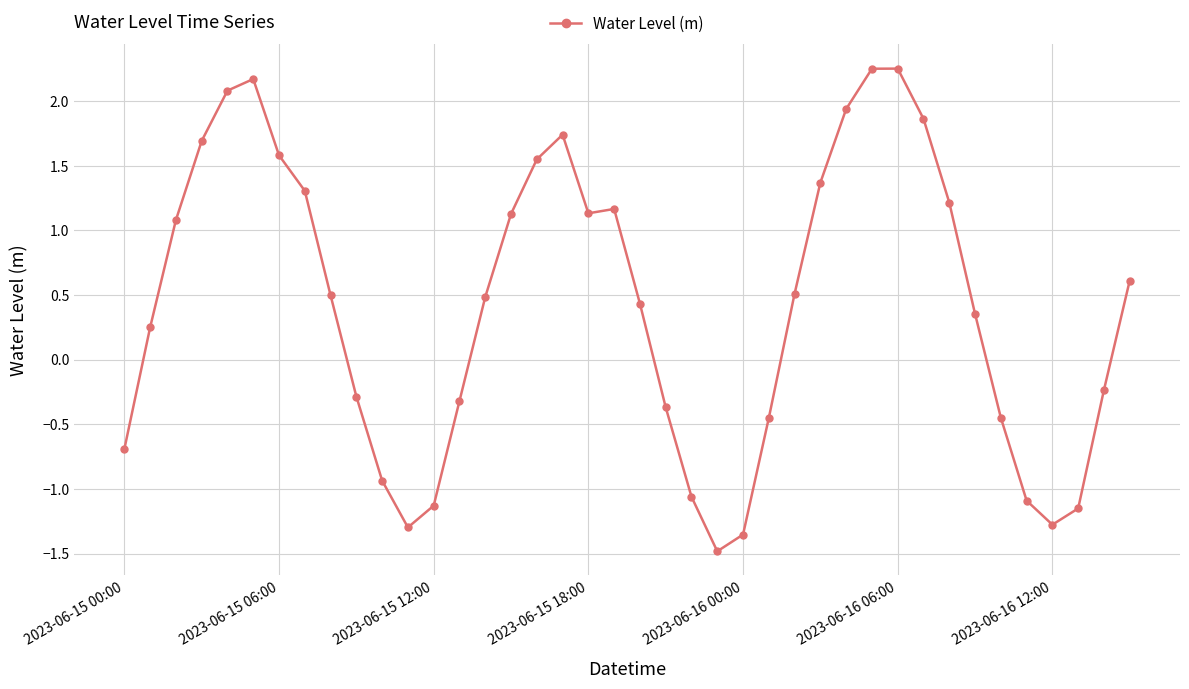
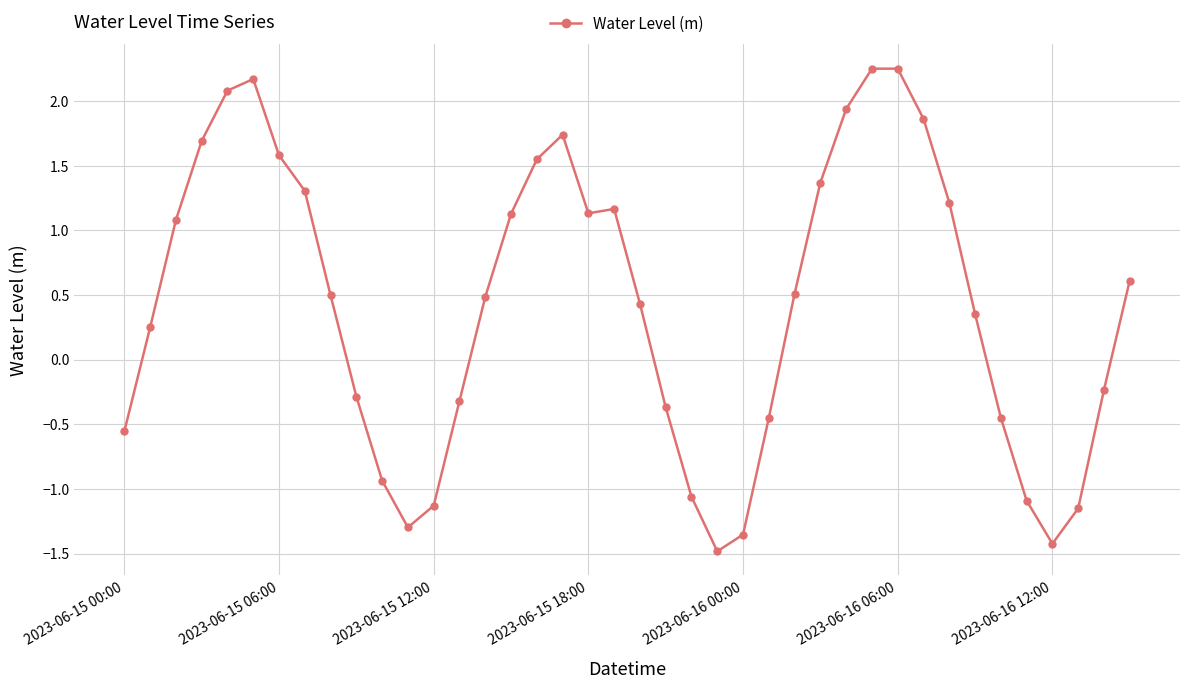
  {
-   "2023-06-15 00:00": -0.69,
+   "2023-06-15 00:00": -0.55,
    "2023-06-15 06:00": 1.58,
    "2023-06-15 12:00": -1.13,
    "2023-06-15 18:00": 1.13,
    "2023-06-16 00:00": -1.35,
    "2023-06-16 06:00": 2.25,
-   "2023-06-16 12:00": -1.28
+   "2023-06-16 12:00": -1.42
  }
